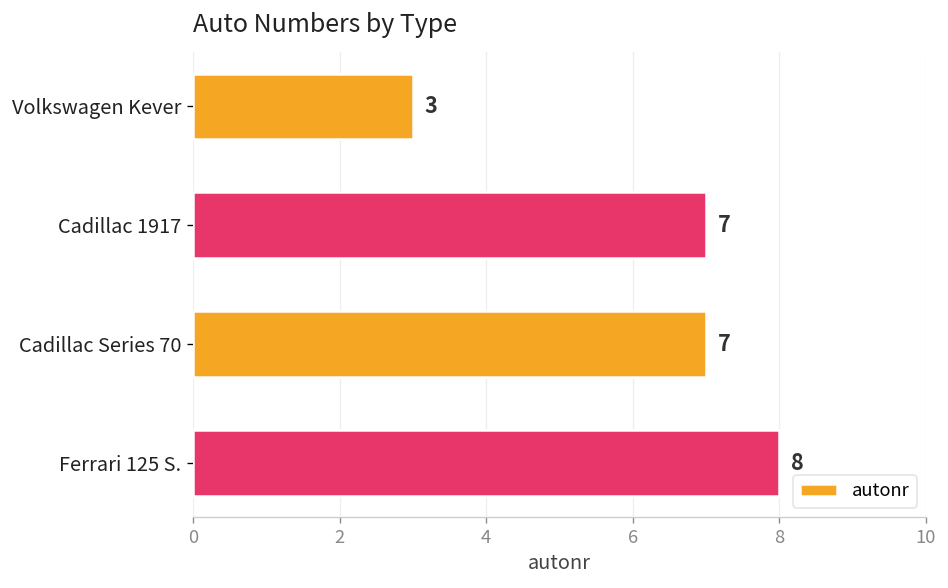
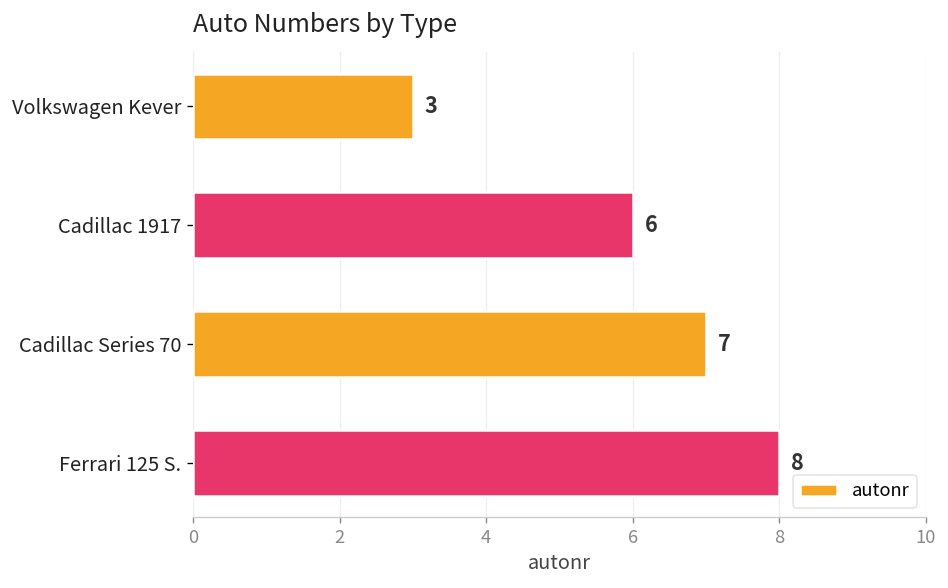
  {
    "Volkswagen Kever": 3,
-   "Cadillac 1917": 7,
+   "Cadillac 1917": 6,
    "Cadillac Series 70": 7
  }
